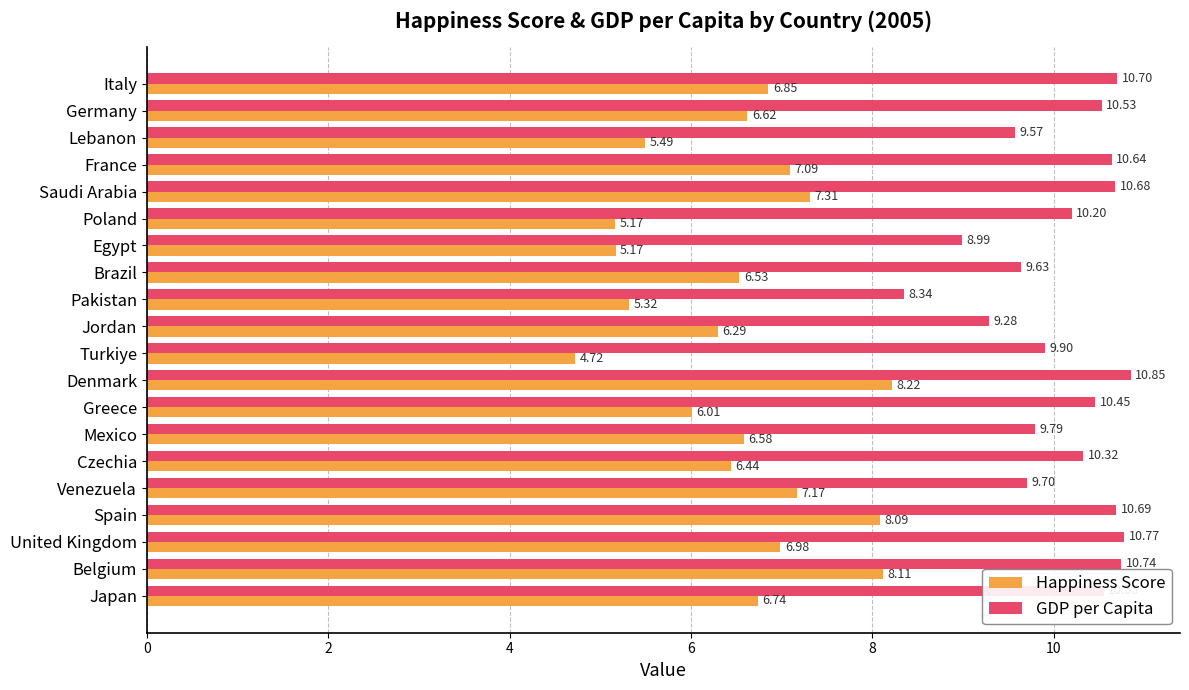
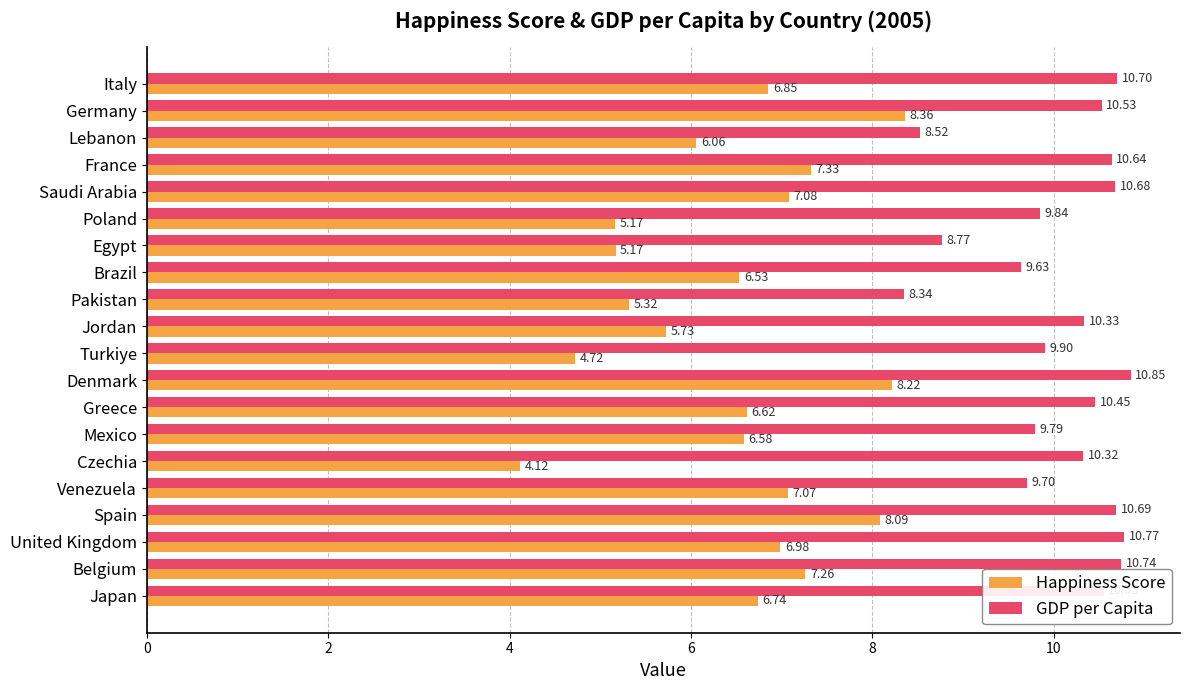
  {
    "Happiness Score": {
      "Italy": 6.85,
-     "Germany": 6.62,
-     "Lebanon": 5.49,
-     "France": 7.09,
-     "Saudi Arabia": 7.31,
+     "Germany": 8.36,
+     "Lebanon": 6.06,
+     "France": 7.33,
+     "Saudi Arabia": 7.08,
      "Poland": 5.17,
      "Egypt": 5.17,
      "Brazil": 6.53,
      "Pakistan": 5.32,
-     "Jordan": 6.29,
+     "Jordan": 5.73,
      "Turkiye": 4.72,
      "Denmark": 8.22,
-     "Greece": 6.01,
+     "Greece": 6.62,
      "Mexico": 6.58,
-     "Czechia": 6.44,
-     "Venezuela": 7.17,
+     "Czechia": 4.12,
+     "Venezuela": 7.07,
      "Spain": 8.09,
      "United Kingdom": 6.98,
-     "Belgium": 8.11,
+     "Belgium": 7.26,
      "Japan": 6.74
    },
    "GDP per Capita": {
      "Italy": 10.70,
      "Germany": 10.53,
-     "Lebanon": 9.57,
+     "Lebanon": 8.52,
      "France": 10.64,
      "Saudi Arabia": 10.68,
-     "Poland": 10.20,
-     "Egypt": 8.99,
+     "Poland": 9.84,
+     "Egypt": 8.77,
      "Brazil": 9.63,
      "Pakistan": 8.34,
-     "Jordan": 9.28,
+     "Jordan": 10.33,
      "Turkiye": 9.90,
      "Denmark": 10.85,
      "Greece": 10.45,
      "Mexico": 9.79,
      "Czechia": 10.32,
      "Venezuela": 9.70,
      "Spain": 10.69,
      "United Kingdom": 10.77
    }
  }
